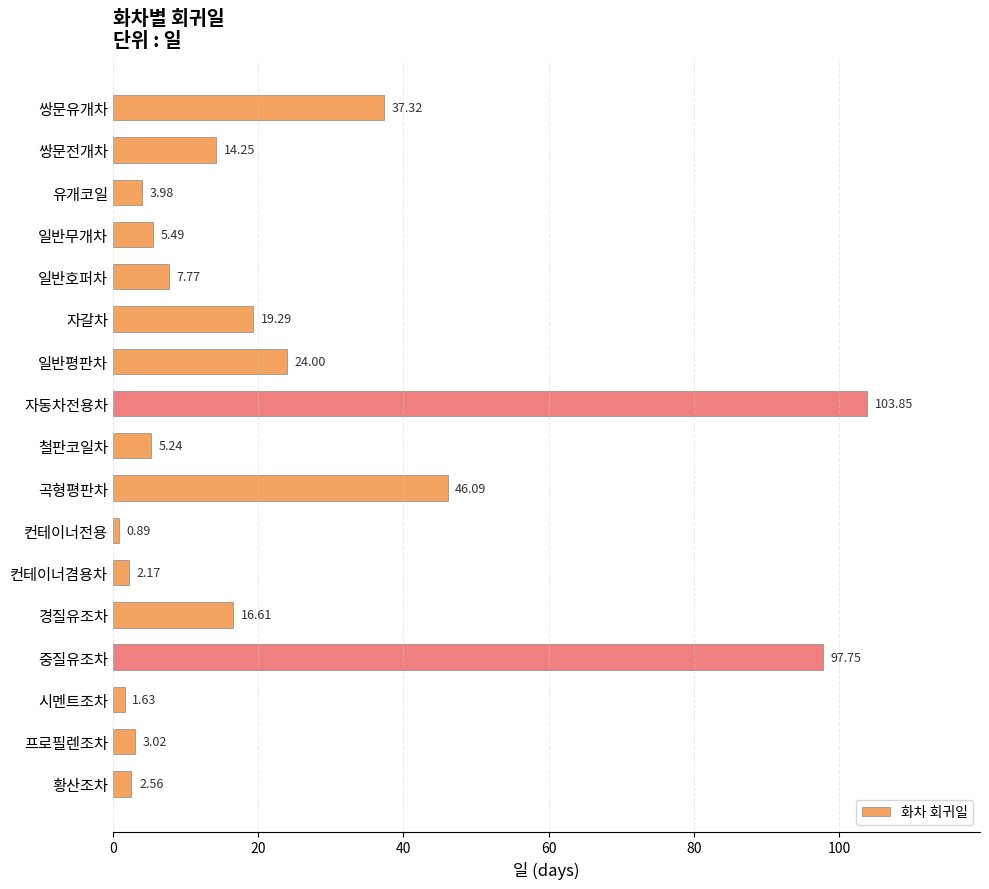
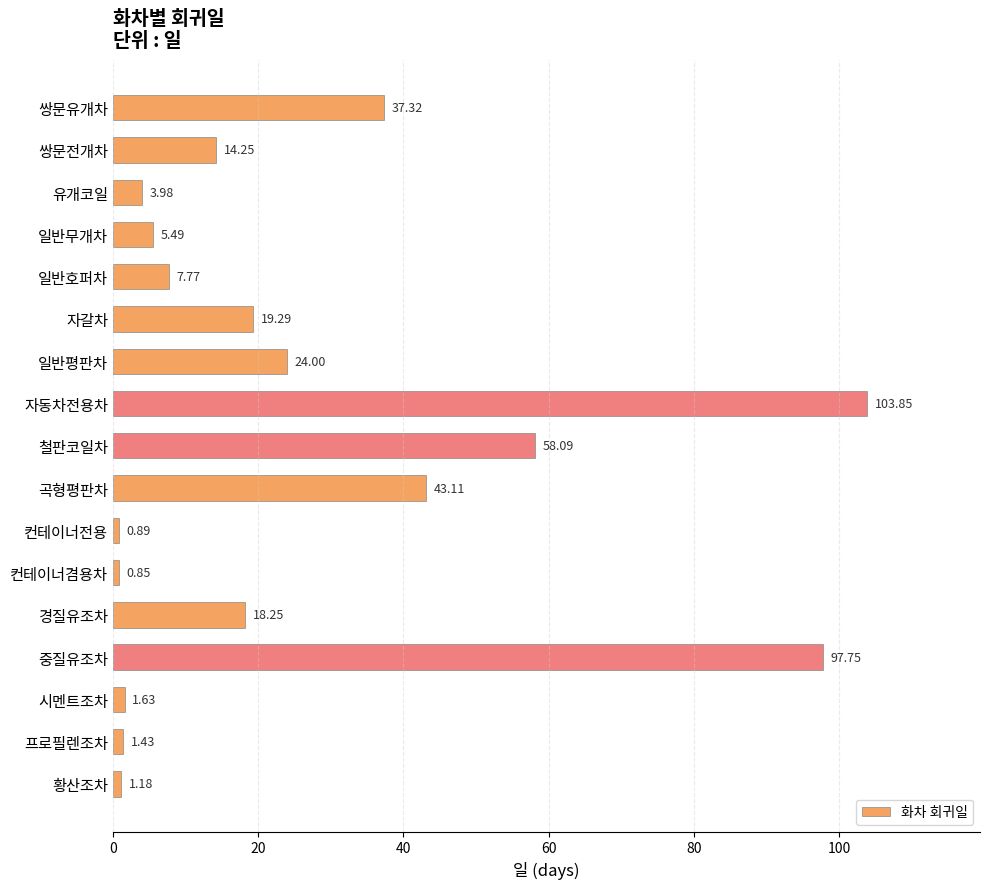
  {
    "쌍문유개차": 37.32,
    "쌍문전개차": 14.25,
    "유개코일": 3.98,
    "일반무개차": 5.49,
    "일반호퍼차": 7.77,
    "자갈차": 19.29,
    "일반평판차": 24.00,
    "자동차전용차": 103.85,
-   "철판코일차": 5.24,
-   "곡형평판차": 46.09,
+   "철판코일차": 58.09,
+   "곡형평판차": 43.11,
    "컨테이너전용": 0.89,
-   "컨테이너겸용차": 2.17,
-   "경질유조차": 16.61,
+   "컨테이너겸용차": 0.85,
+   "경질유조차": 18.25,
    "중질유조차": 97.75,
    "시멘트조차": 1.63,
-   "프로필렌조차": 3.02,
-   "황산조차": 2.56
+   "프로필렌조차": 1.43,
+   "황산조차": 1.18
  }
